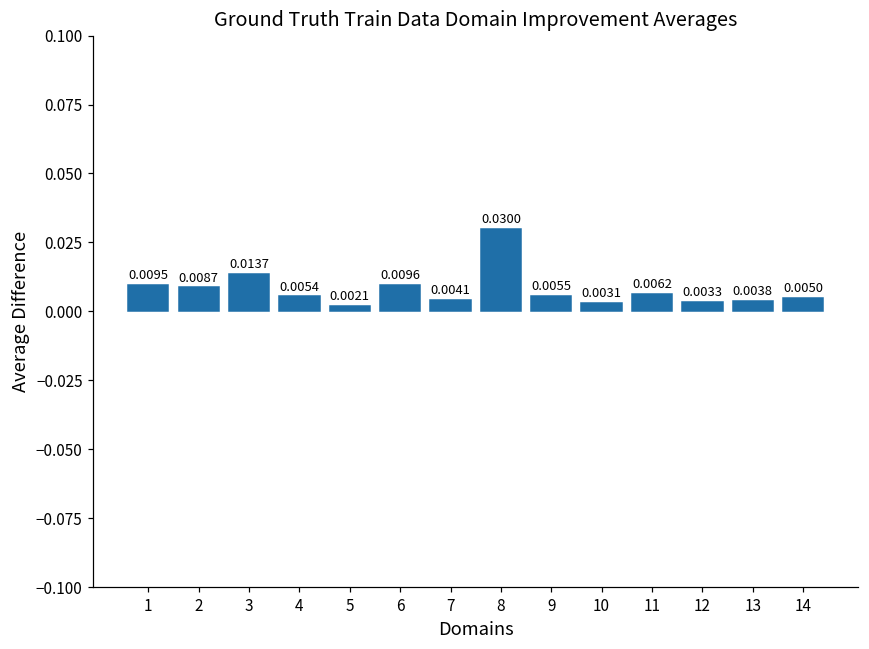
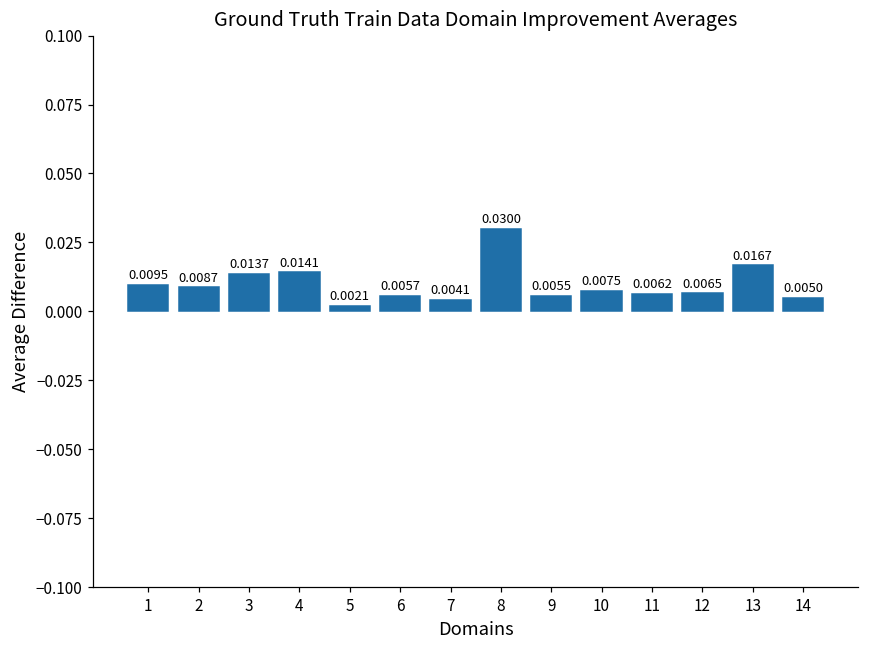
  {
    "1": 0.0095,
    "2": 0.0087,
    "3": 0.0137,
-   "4": 0.0054,
+   "4": 0.0141,
    "5": 0.0021,
-   "6": 0.0096,
+   "6": 0.0057,
    "7": 0.0041,
    "8": 0.0300,
    "9": 0.0055,
-   "10": 0.0031,
+   "10": 0.0075,
    "11": 0.0062,
-   "12": 0.0033,
-   "13": 0.0038,
+   "12": 0.0065,
+   "13": 0.0167,
    "14": 0.0050
  }
